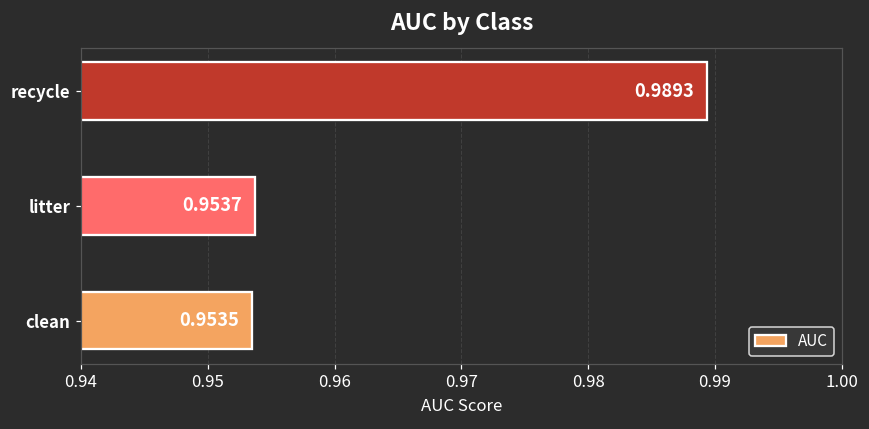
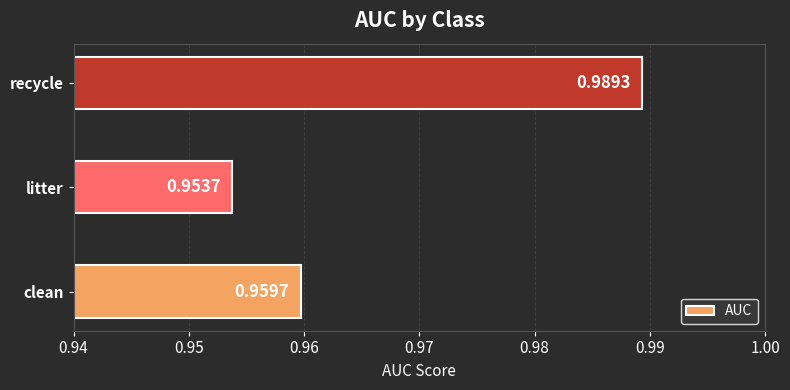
  {
    "recycle": 0.9893,
    "litter": 0.9537,
-   "clean": 0.9535
+   "clean": 0.9597
  }
